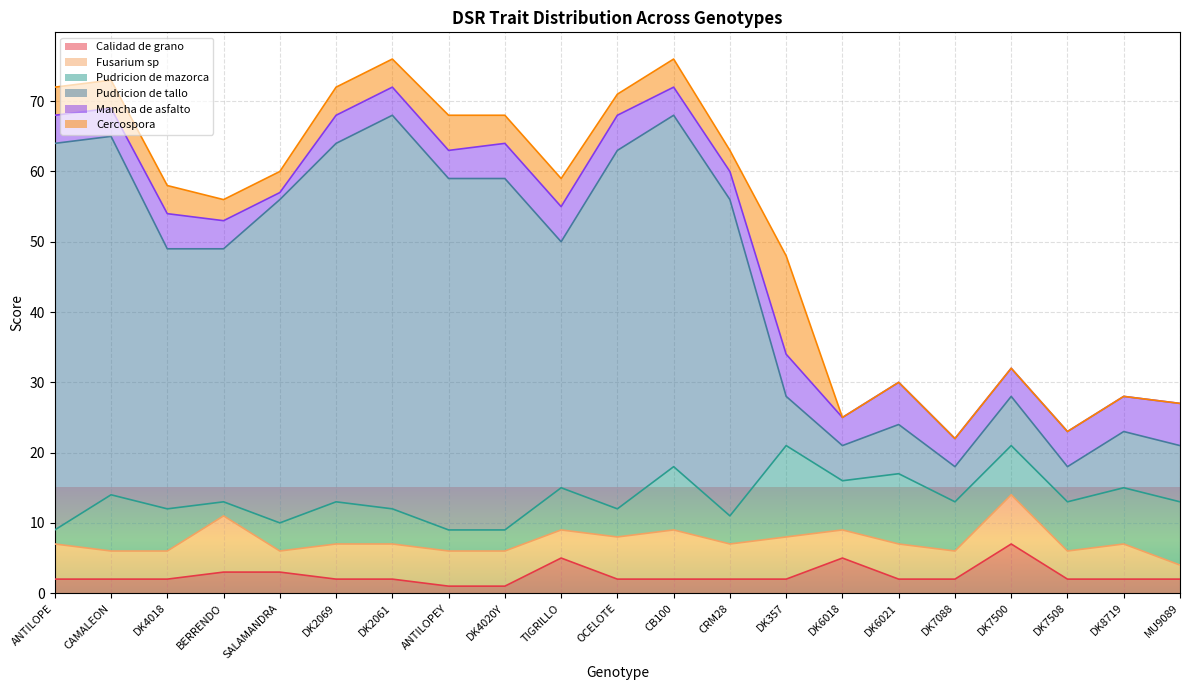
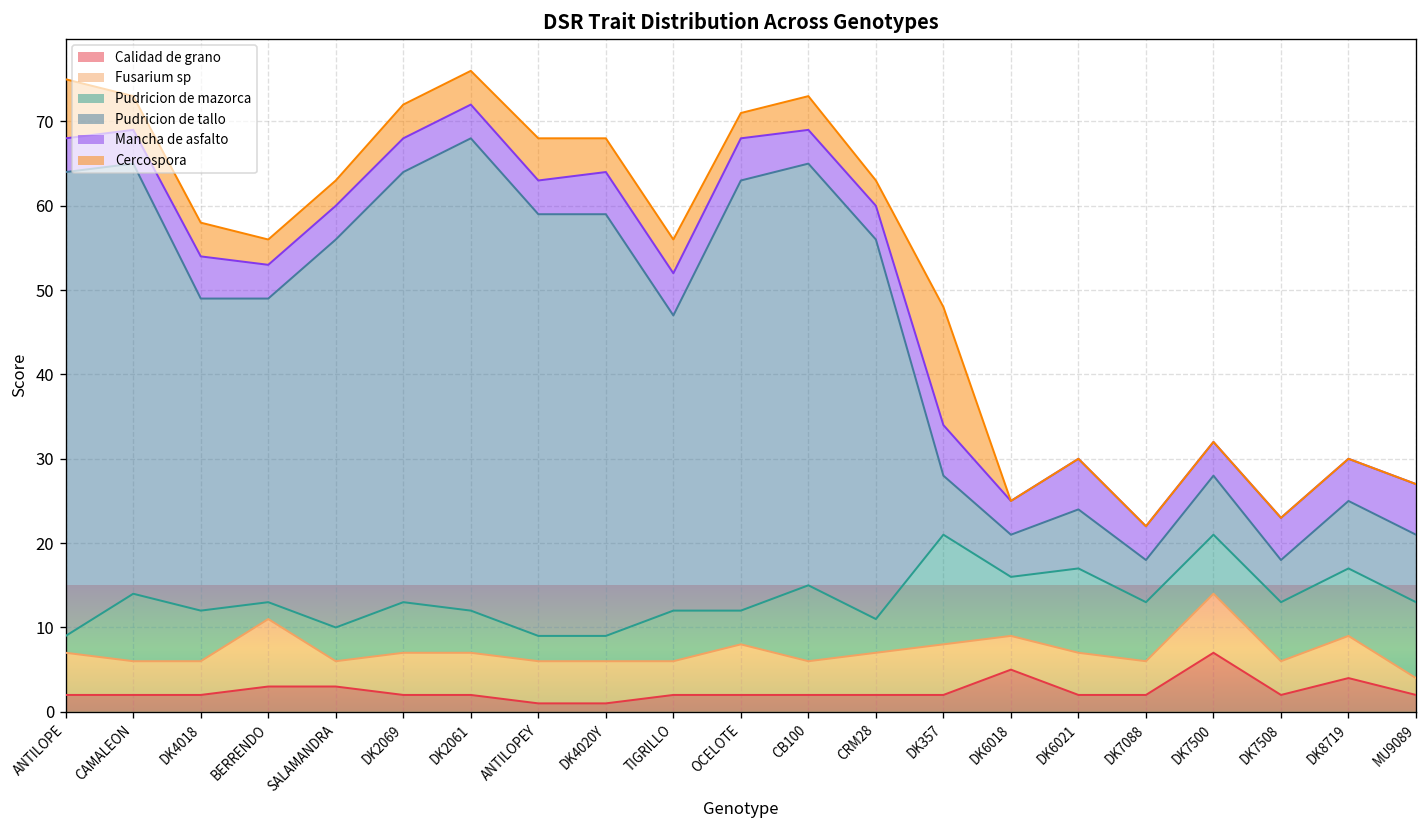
  {
    "Calidad de grano": {
      "ANTILOPE": 2,
      "CAMALEON": 2,
      "DK4018": 2,
      "BERRENDO": 3,
      "SALAMANDRA": 3,
      "DK2069": 2,
      "DK2061": 2,
      "ANTILOPEY": 1,
      "DK4020Y": 1,
-     "TIGRILLO": 5,
+     "TIGRILLO": 2,
      "OCELOTE": 2,
      "CB100": 2,
      "CRM28": 2,
      "DK357": 2,
      "DK6018": 5,
      "DK6021": 2,
      "DK7088": 2,
      "DK7500": 7,
      "DK7508": 2,
-     "DK8719": 2,
+     "DK8719": 4,
      "MU9089": 2
    },
    "Fusarium sp": {
      "ANTILOPE": 5,
      "CAMALEON": 4,
      "DK4018": 4,
      "BERRENDO": 8,
      "SALAMANDRA": 3,
      "DK2069": 5,
      "DK2061": 5,
      "ANTILOPEY": 5,
      "DK4020Y": 5,
      "TIGRILLO": 4,
      "OCELOTE": 6,
-     "CB100": 7,
+     "CB100": 4,
      "CRM28": 5,
      "DK357": 6,
      "DK6018": 4,
      "DK6021": 5,
      "DK7088": 4,
      "DK7500": 7,
      "DK7508": 4,
      "DK8719": 5,
      "MU9089": 2
    },
    "Mancha de asfalto": {
      "ANTILOPE": 4,
      "DK4018": 5,
      "BERRENDO": 4,
-     "SALAMANDRA": 1,
+     "SALAMANDRA": 4,
      "DK2069": 4,
      "DK2061": 4,
      "ANTILOPEY": 4,
      "DK4020Y": 5,
      "TIGRILLO": 5,
      "OCELOTE": 5,
      "CB100": 4,
      "CRM28": 4,
      "DK357": 6
    },
    "Cercospora": {
-     "ANTILOPE": 4,
+     "ANTILOPE": 7,
      "DK4018": 4,
      "BERRENDO": 3,
      "SALAMANDRA": 3,
      "DK2069": 4,
      "DK2061": 4,
      "ANTILOPEY": 5,
      "DK4020Y": 4,
      "TIGRILLO": 4,
      "OCELOTE": 3,
      "CB100": 4,
      "CRM28": 3,
      "DK357": 14
    }
  }
